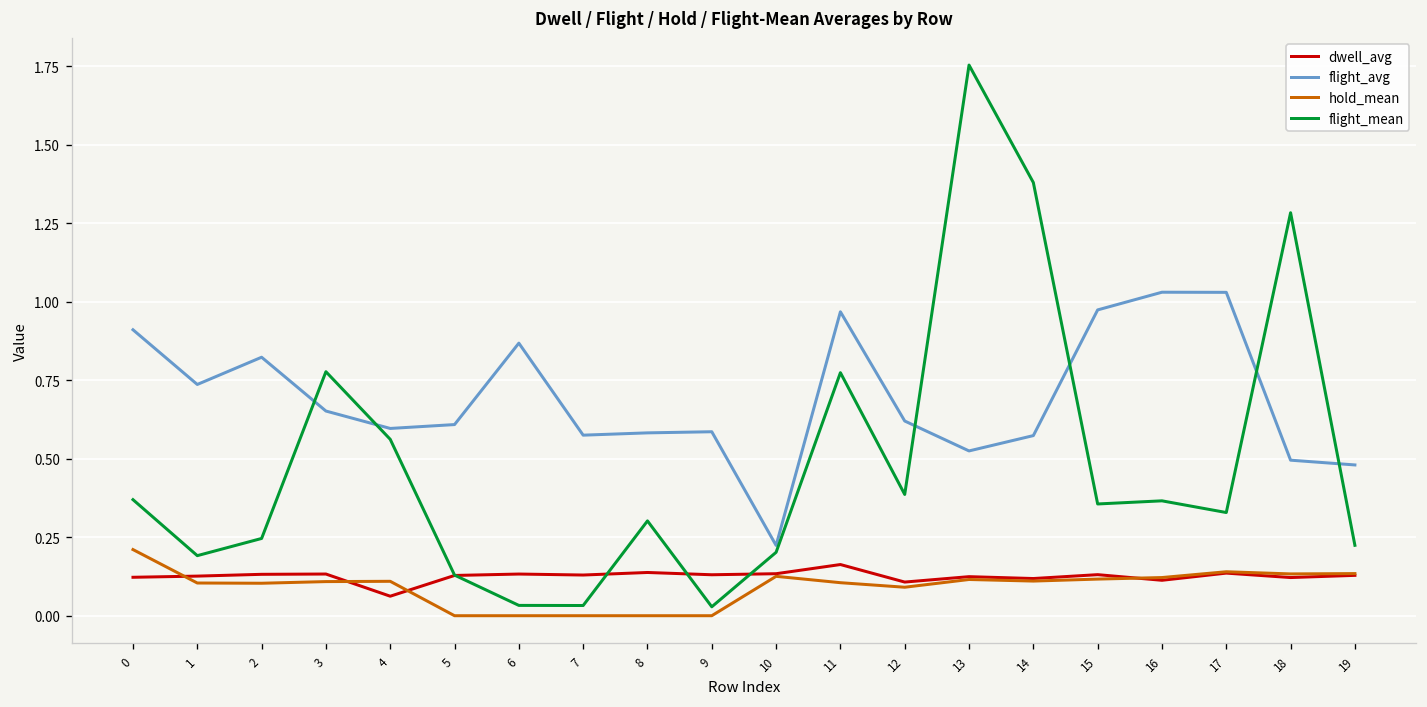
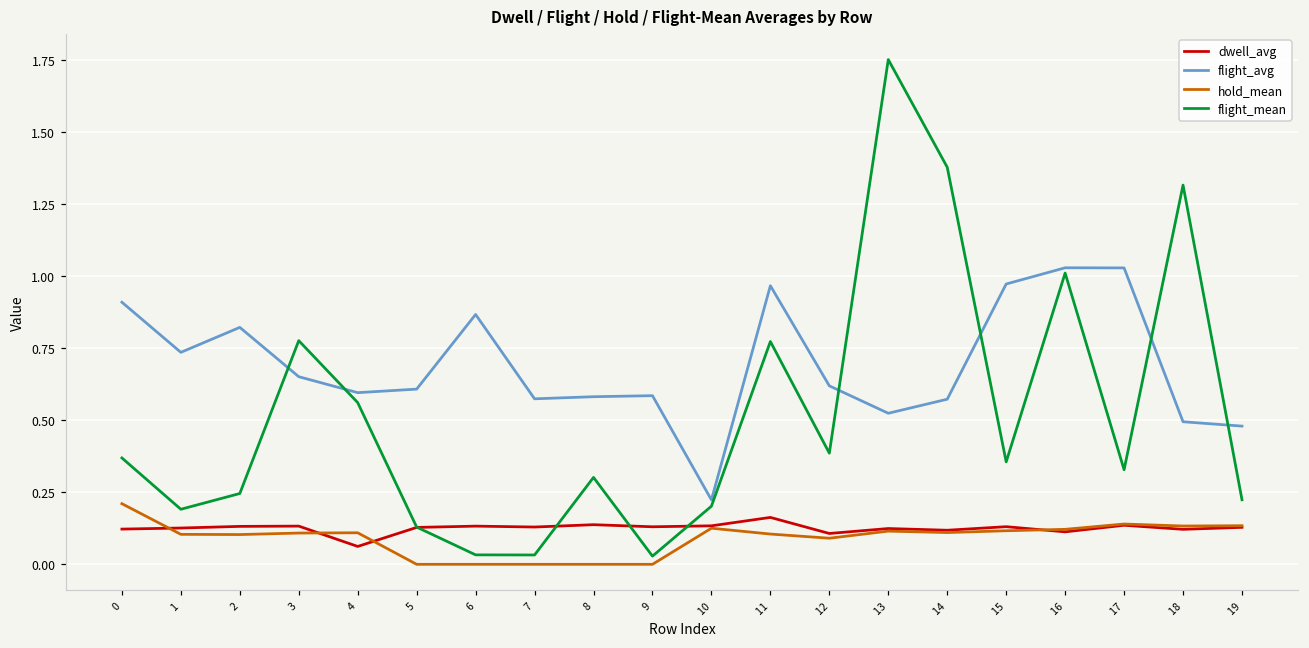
  {
    "dwell_avg": {
      "0": 0.12,
      "1": 0.13,
      "2": 0.13,
      "3": 0.13,
      "4": 0.06,
      "6": 0.13,
      "7": 0.13,
      "8": 0.14,
      "9": 0.13,
      "11": 0.16,
      "12": 0.11,
      "15": 0.13,
      "18": 0.12
    },
    "flight_avg": {
      "0": 0.91,
      "1": 0.74,
      "2": 0.82,
      "3": 0.65,
      "4": 0.60,
      "5": 0.61,
      "6": 0.87,
      "7": 0.57,
      "8": 0.58,
      "9": 0.59,
      "10": 0.22,
      "11": 0.97,
      "12": 0.62,
      "13": 0.52,
      "14": 0.57,
      "15": 0.97,
      "16": 1.03,
      "17": 1.03,
      "18": 0.50,
      "19": 0.48
    },
    "hold_mean": {
      "0": 0.21,
      "1": 0.10,
      "2": 0.10,
      "3": 0.11,
      "4": 0.11,
      "5": 0.00,
      "6": 0.00,
      "7": 0.00,
      "8": 0.00,
      "9": 0.00,
      "11": 0.11,
      "12": 0.09,
      "15": 0.12,
      "18": 0.13
    },
    "flight_mean": {
      "0": 0.37,
      "1": 0.19,
      "2": 0.25,
      "3": 0.78,
      "4": 0.56,
      "6": 0.03,
      "7": 0.03,
      "8": 0.30,
      "9": 0.03,
      "10": 0.20,
      "11": 0.77,
      "12": 0.39,
      "13": 1.75,
      "14": 1.38,
      "15": 0.36,
-     "16": 0.37,
+     "16": 1.01,
      "17": 0.33,
-     "18": 1.28,
+     "18": 1.32,
      "19": 0.22
    }
  }
